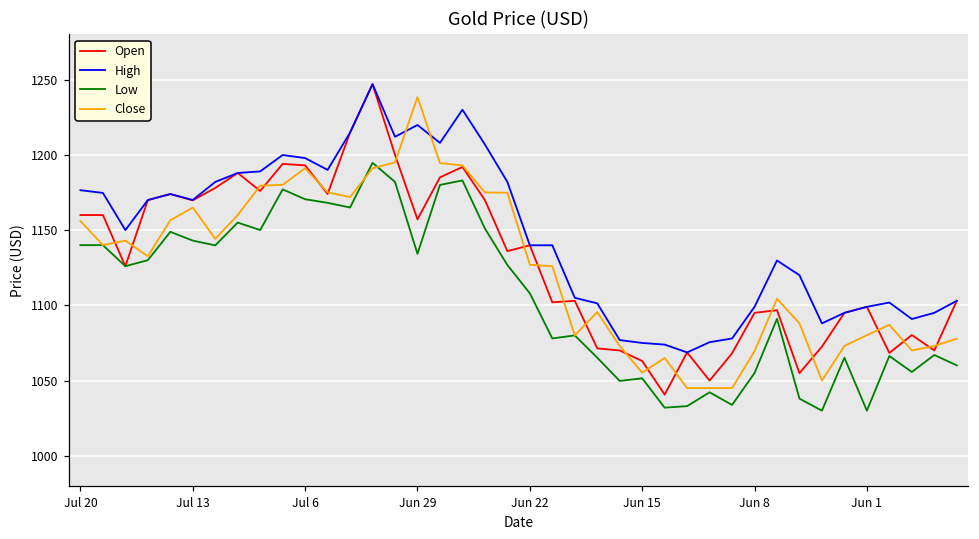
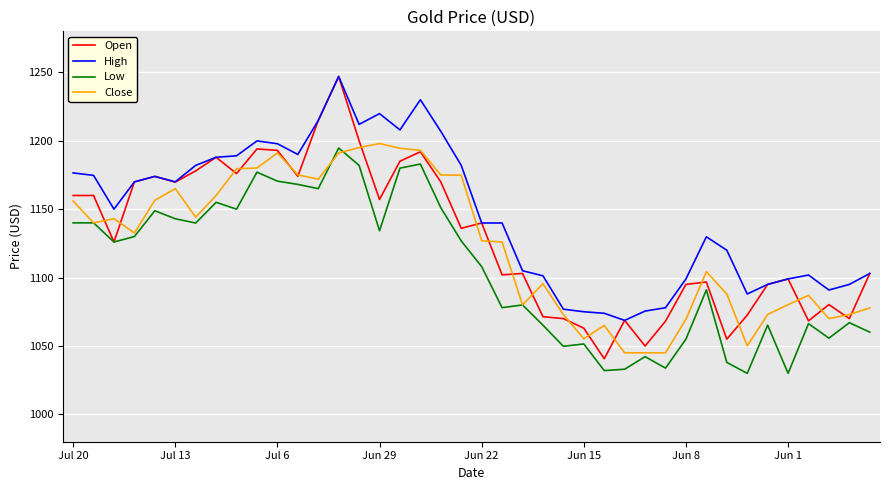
  {
    "Open": {
      "Jul 20": 1160,
      "Jul 6": 1193,
      "Jun 29": 1157,
      "Jun 15": 1063,
      "Jun 8": 1095
    },
    "High": {
      "Jul 20": 1177,
      "Jul 6": 1198,
      "Jun 29": 1220,
      "Jun 15": 1075,
      "Jun 8": 1099
    },
    "Low": {
      "Jul 20": 1140,
      "Jul 13": 1143,
      "Jul 6": 1171,
      "Jun 29": 1134,
      "Jun 22": 1108,
      "Jun 15": 1051,
      "Jun 8": 1055,
      "Jun 1": 1030
    },
    "Close": {
      "Jul 20": 1156,
      "Jul 13": 1165,
      "Jul 6": 1191,
-     "Jun 29": 1238,
+     "Jun 29": 1198,
      "Jun 22": 1127,
      "Jun 15": 1055,
      "Jun 8": 1070,
      "Jun 1": 1080
    }
  }
